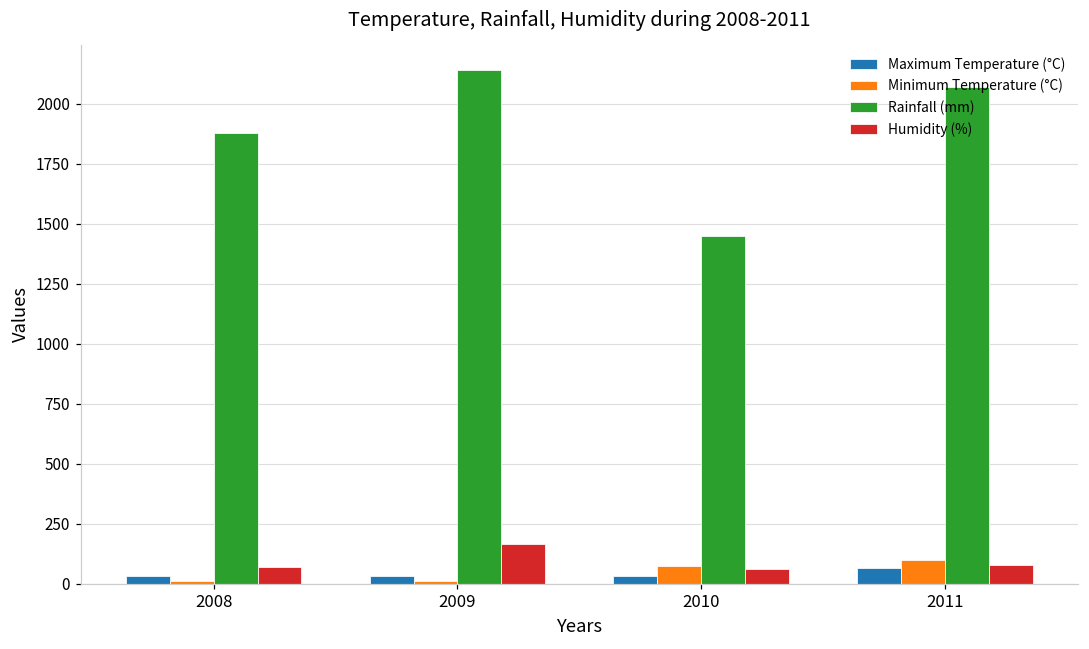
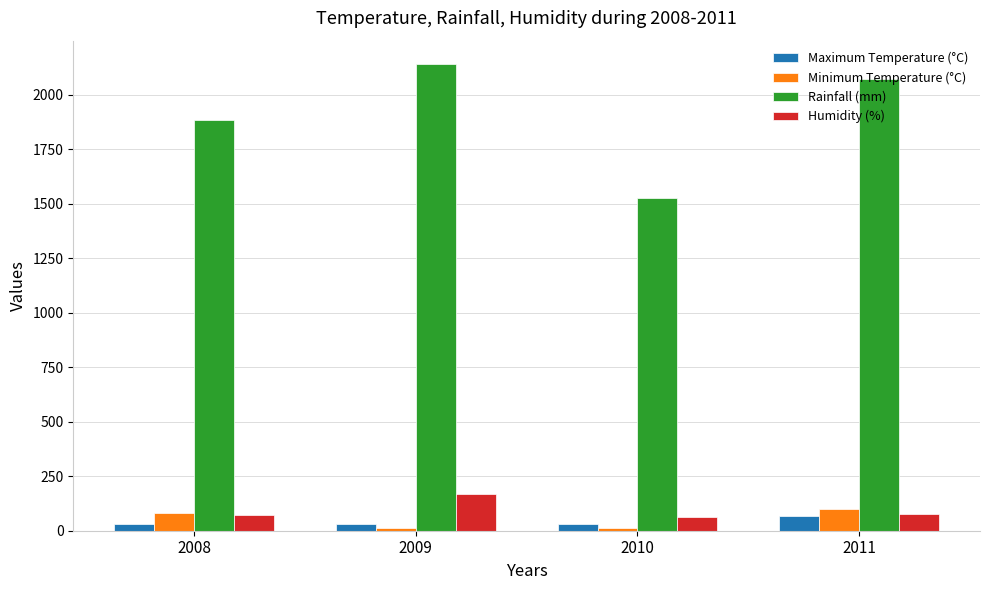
  {
    "Maximum Temperature (°C)": {
      "2008": 30,
      "2009": 30,
      "2010": 30,
      "2011": 70
    },
    "Minimum Temperature (°C)": {
-     "2008": 10,
+     "2008": 80,
      "2009": 10,
-     "2010": 70,
+     "2010": 10,
      "2011": 100
    },
    "Rainfall (mm)": {
      "2008": 1880,
      "2009": 2140,
-     "2010": 1450,
+     "2010": 1530,
      "2011": 2070
    },
    "Humidity (%)": {
      "2008": 70,
      "2009": 170,
      "2010": 60,
      "2011": 80
    }
  }
